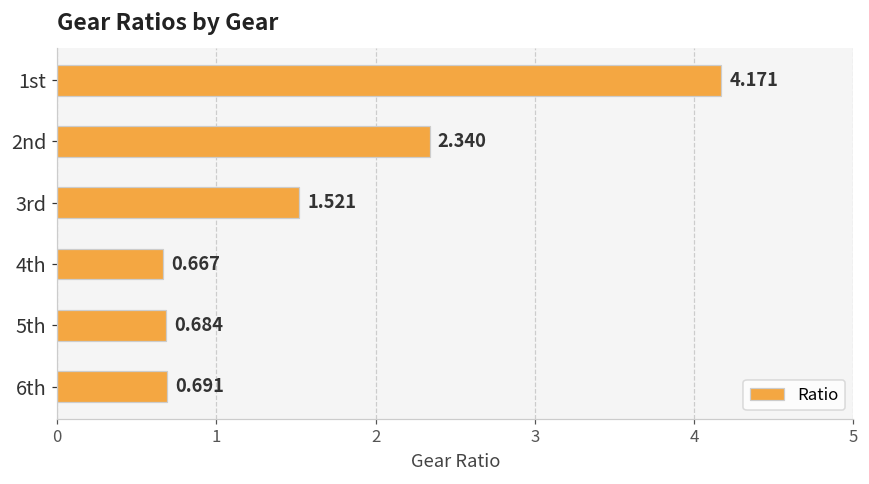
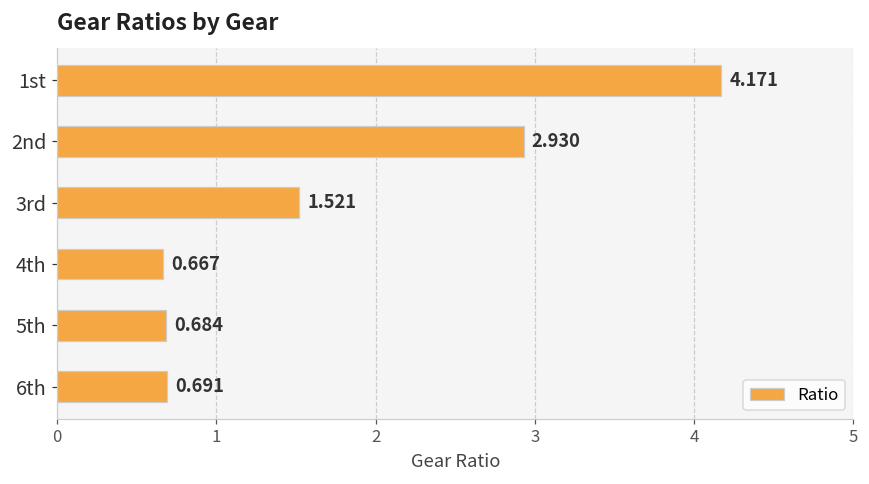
  {
    "1st": 4.171,
-   "2nd": 2.340,
+   "2nd": 2.930,
    "3rd": 1.521,
    "4th": 0.667,
    "5th": 0.684,
    "6th": 0.691
  }
